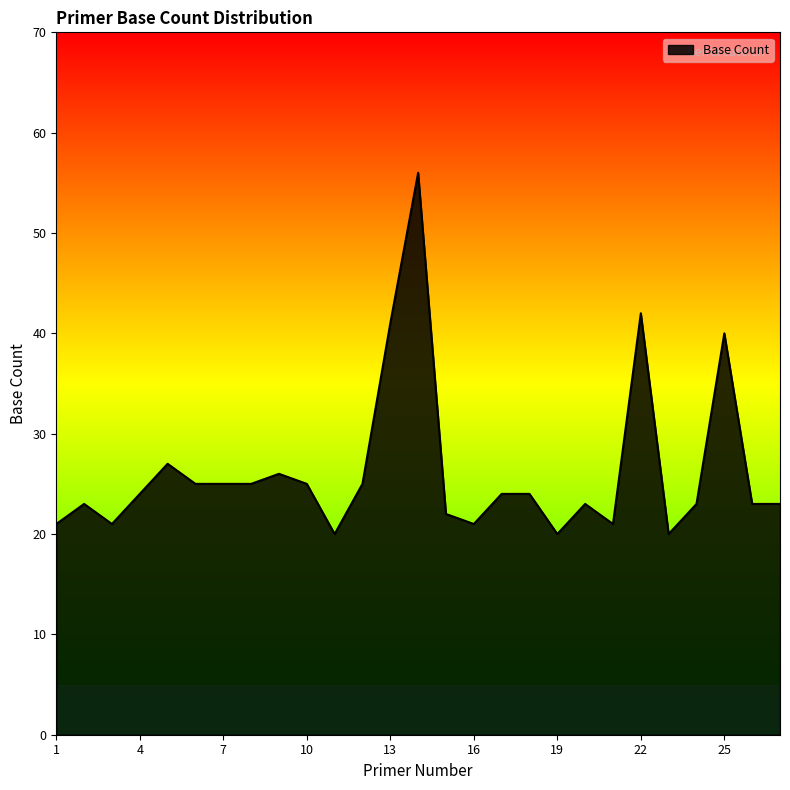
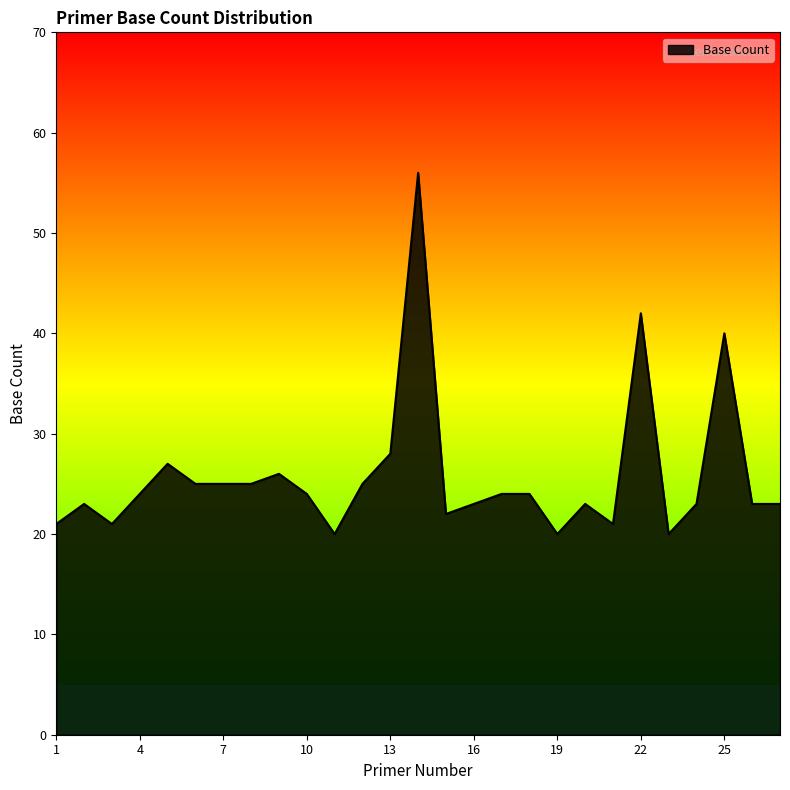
  {
    "1": 21,
    "4": 24,
    "7": 25,
-   "10": 25,
-   "13": 41,
-   "16": 21,
+   "10": 24,
+   "13": 28,
+   "16": 23,
    "19": 20,
    "22": 42,
    "25": 40
  }
